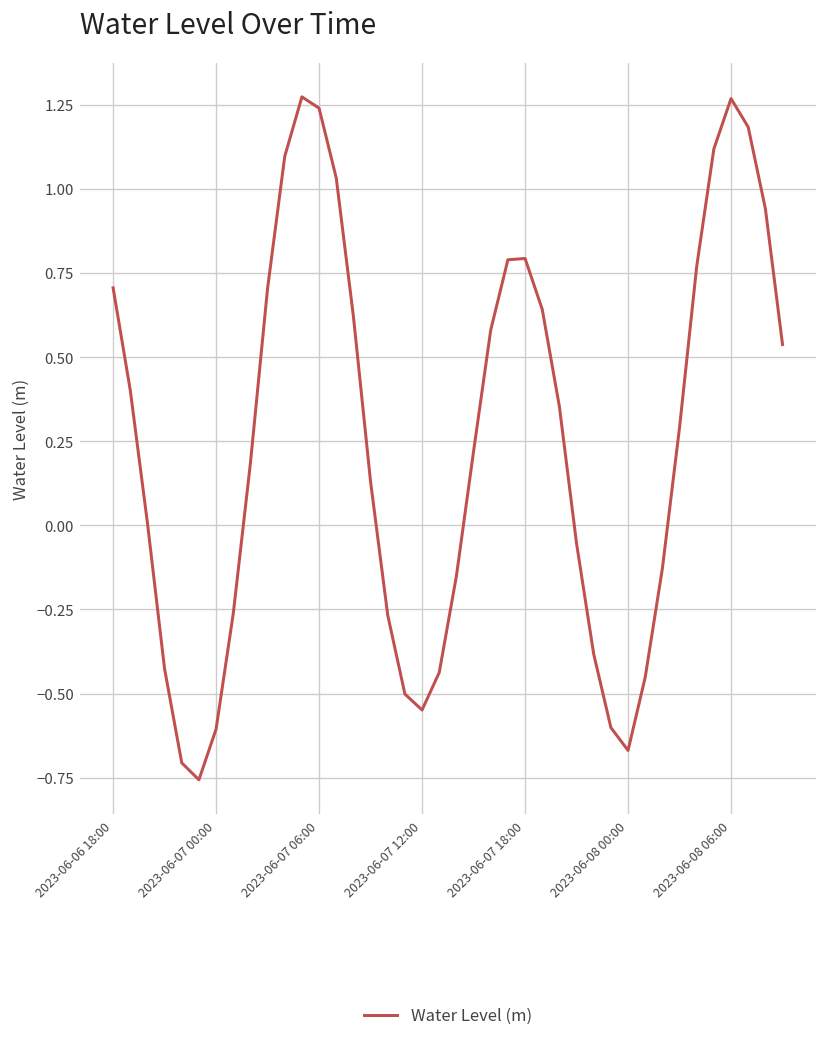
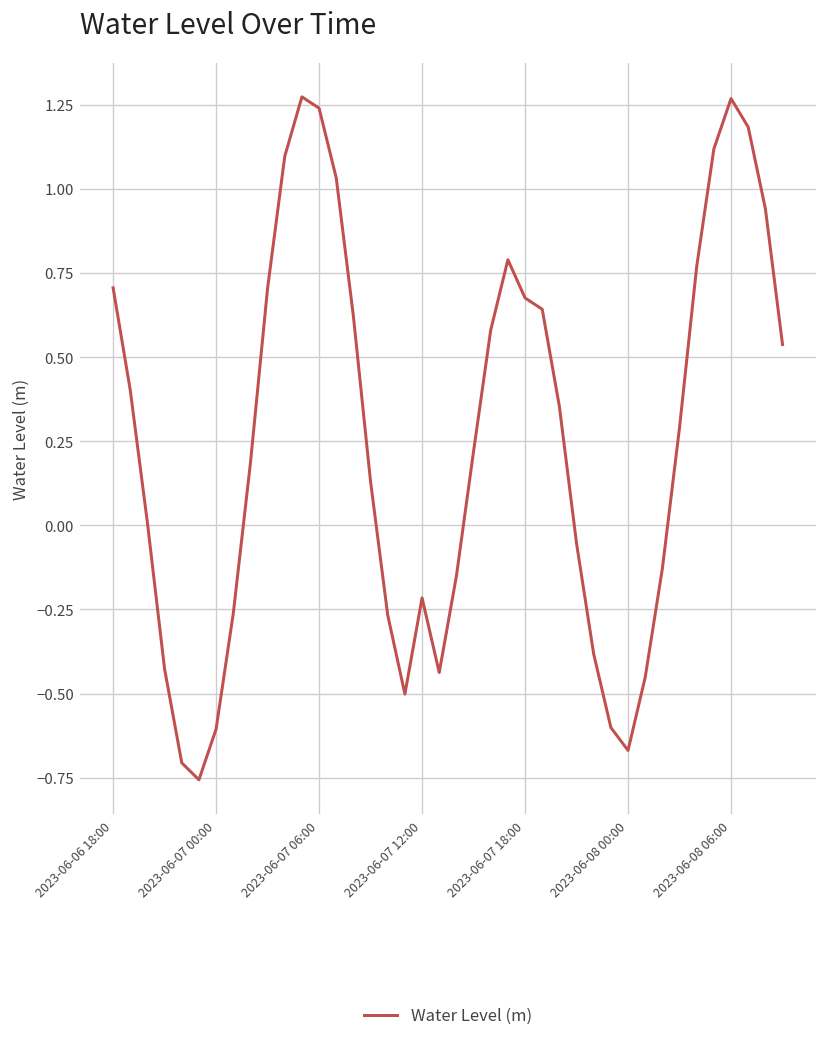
  {
    "2023-06-06 18:00": 0.71,
    "2023-06-07 00:00": -0.61,
    "2023-06-07 06:00": 1.24,
-   "2023-06-07 12:00": -0.55,
-   "2023-06-07 18:00": 0.79,
+   "2023-06-07 12:00": -0.22,
+   "2023-06-07 18:00": 0.68,
    "2023-06-08 00:00": -0.67,
    "2023-06-08 06:00": 1.27
  }
